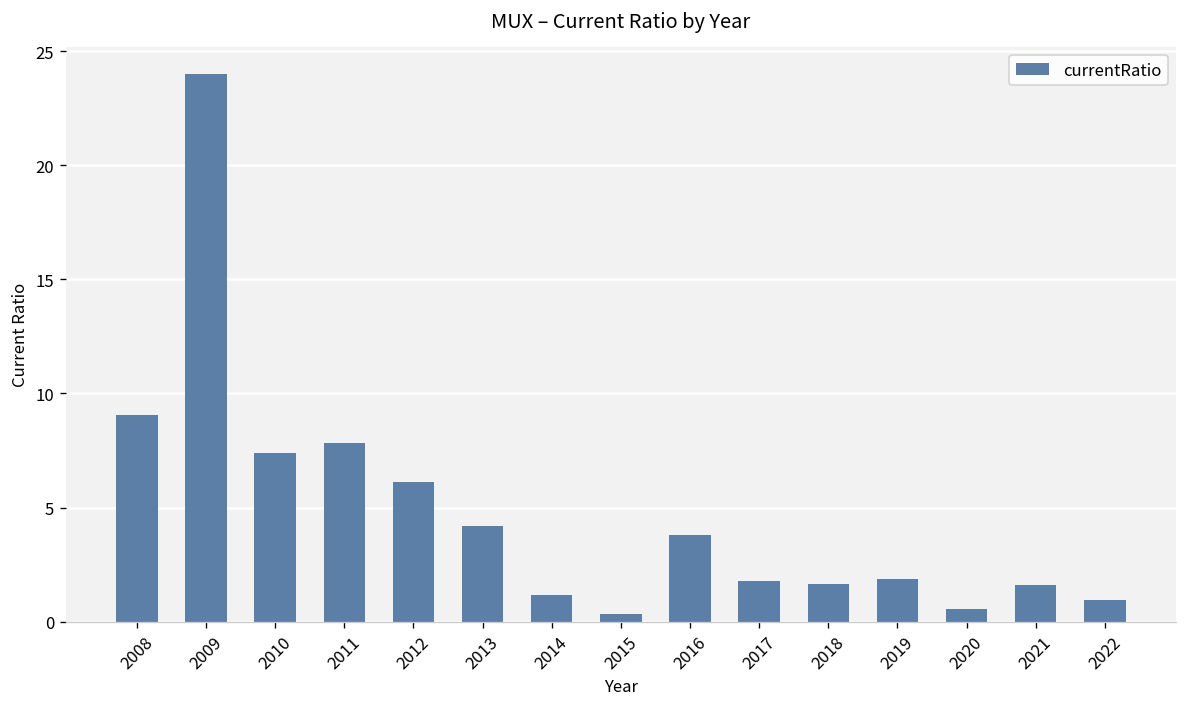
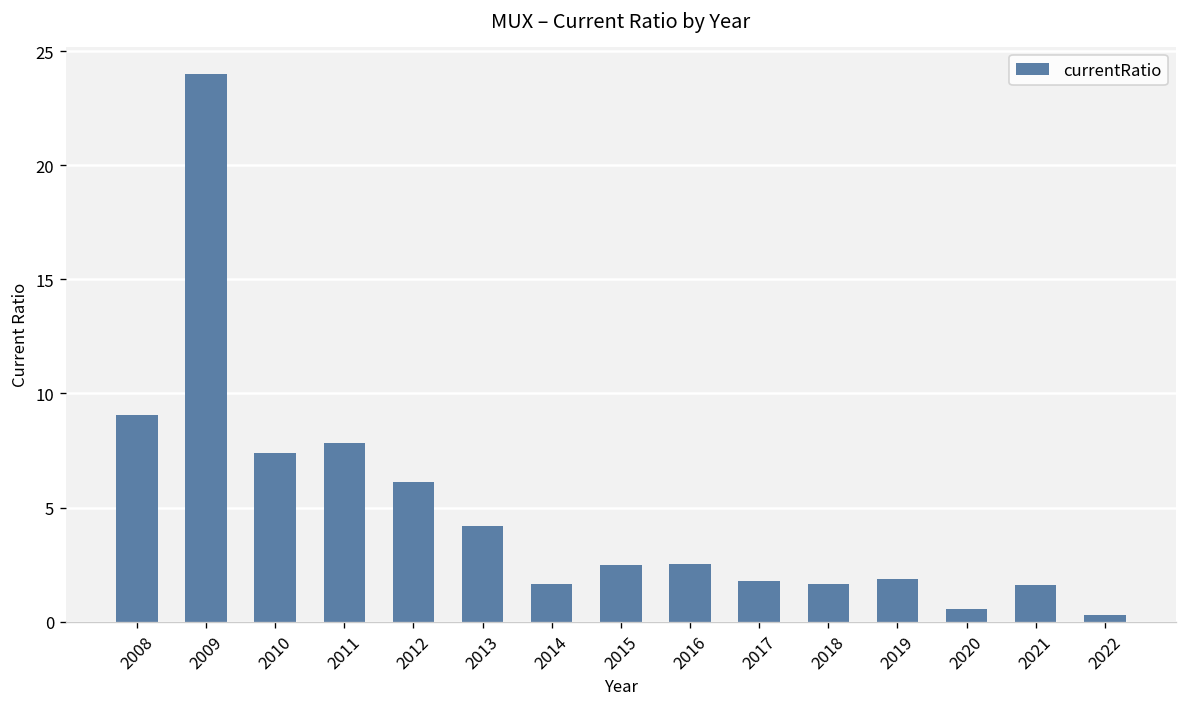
  {
    "2008": 9.0,
    "2009": 24.0,
    "2010": 7.4,
    "2011": 7.8,
    "2012": 6.1,
    "2013": 4.2,
-   "2014": 1.2,
-   "2015": 0.4,
-   "2016": 3.8,
+   "2014": 1.6,
+   "2015": 2.5,
+   "2016": 2.5,
    "2017": 1.8,
    "2018": 1.6,
    "2019": 1.9,
    "2020": 0.6,
    "2021": 1.6,
-   "2022": 1.0
+   "2022": 0.3
  }
